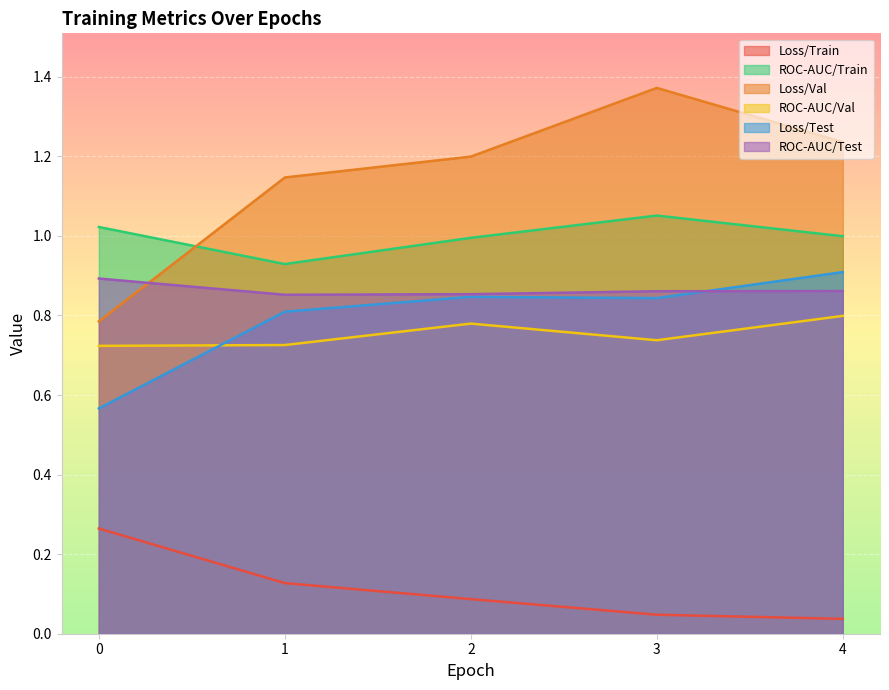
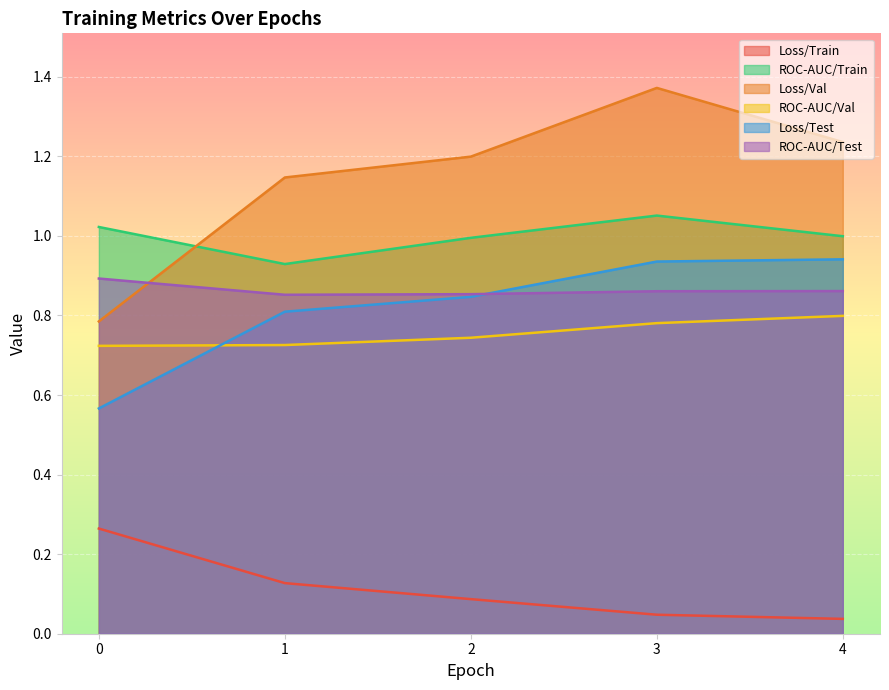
  {
    "ROC-AUC/Train": {
      "0": 1.02,
      "1": 0.93,
      "2": 1.00,
      "3": 1.05,
      "4": 1.00
    },
    "ROC-AUC/Val": {
      "0": 0.72,
      "1": 0.73,
-     "2": 0.78,
-     "3": 0.74,
+     "2": 0.74,
+     "3": 0.78,
      "4": 0.80
    },
    "Loss/Test": {
      "0": 0.57,
      "1": 0.81,
      "2": 0.85,
-     "3": 0.84,
-     "4": 0.91
+     "3": 0.94,
+     "4": 0.94
    },
    "ROC-AUC/Test": {
      "0": 0.89,
      "1": 0.85,
      "2": 0.85,
      "3": 0.86,
      "4": 0.86
    }
  }
